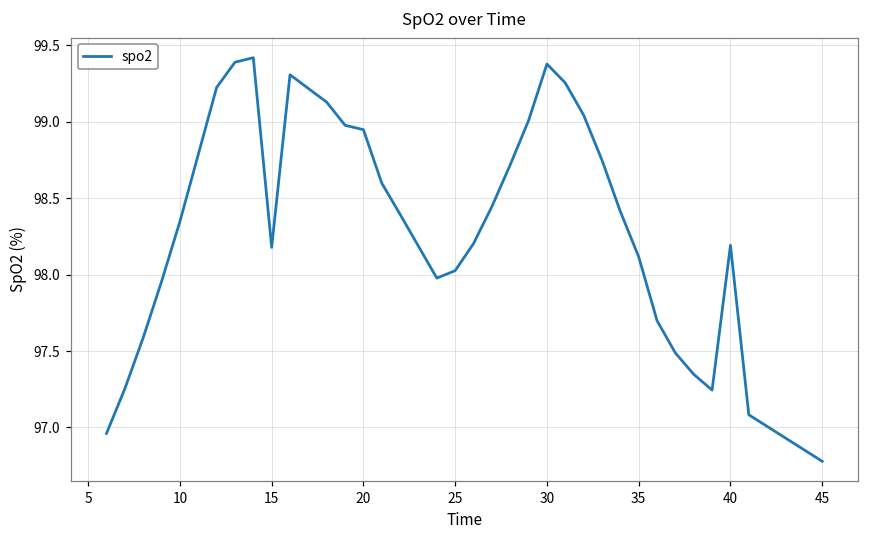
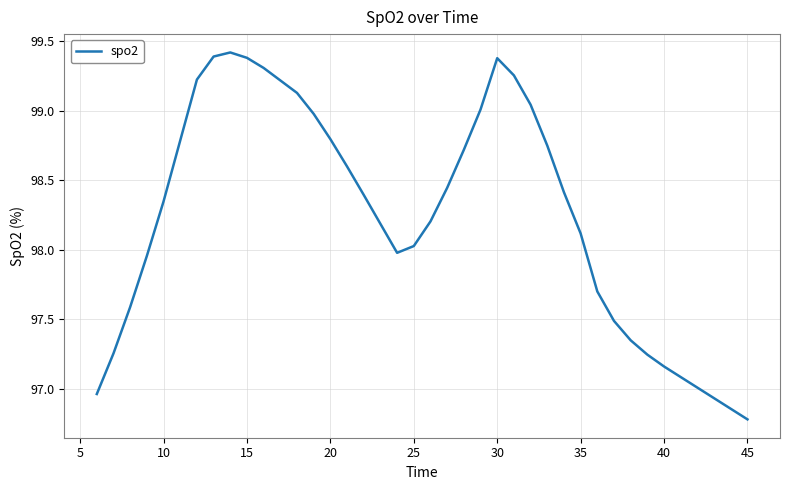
  {
    "10": 98.35,
-   "15": 98.18,
-   "20": 98.95,
+   "15": 99.38,
+   "20": 98.80,
    "25": 98.03,
    "30": 99.38,
    "35": 98.12,
-   "40": 98.19,
+   "40": 97.16,
    "45": 96.78
  }
